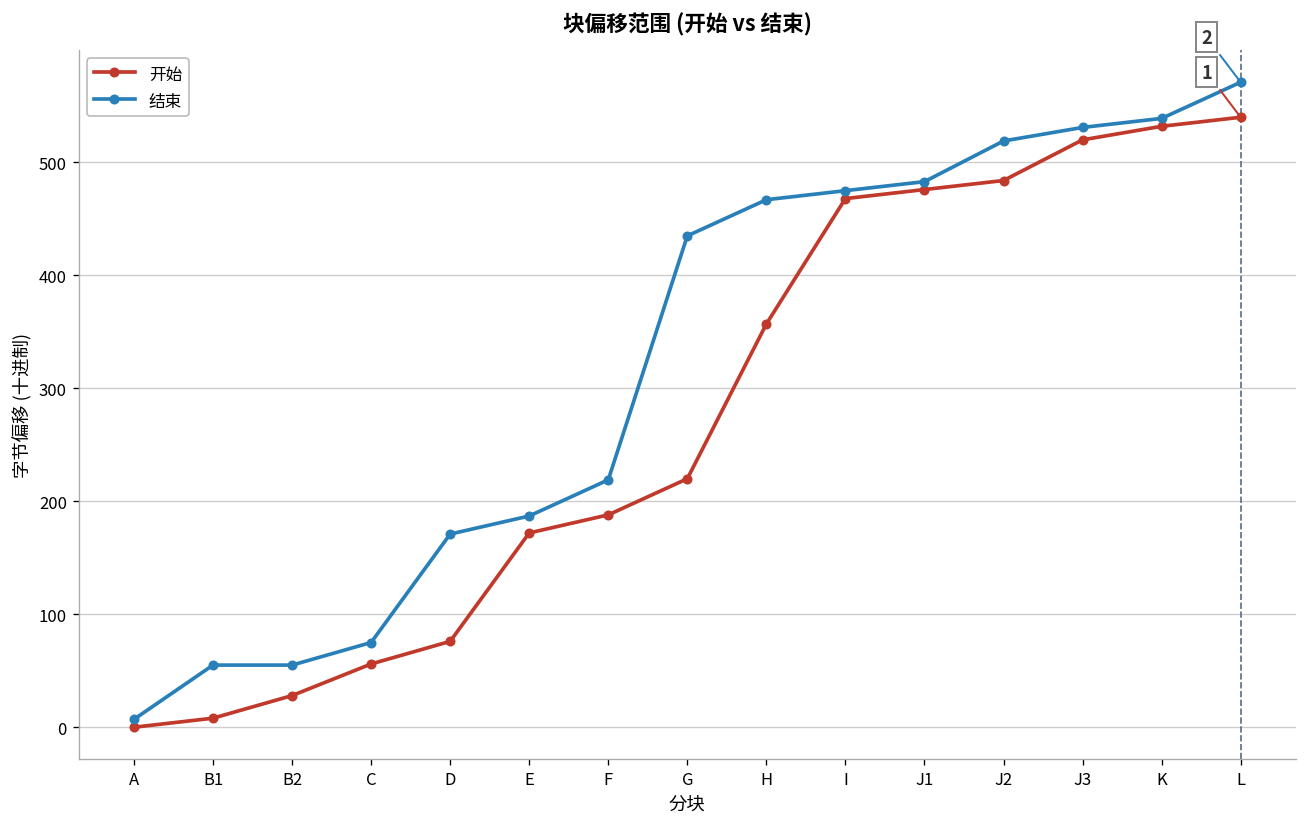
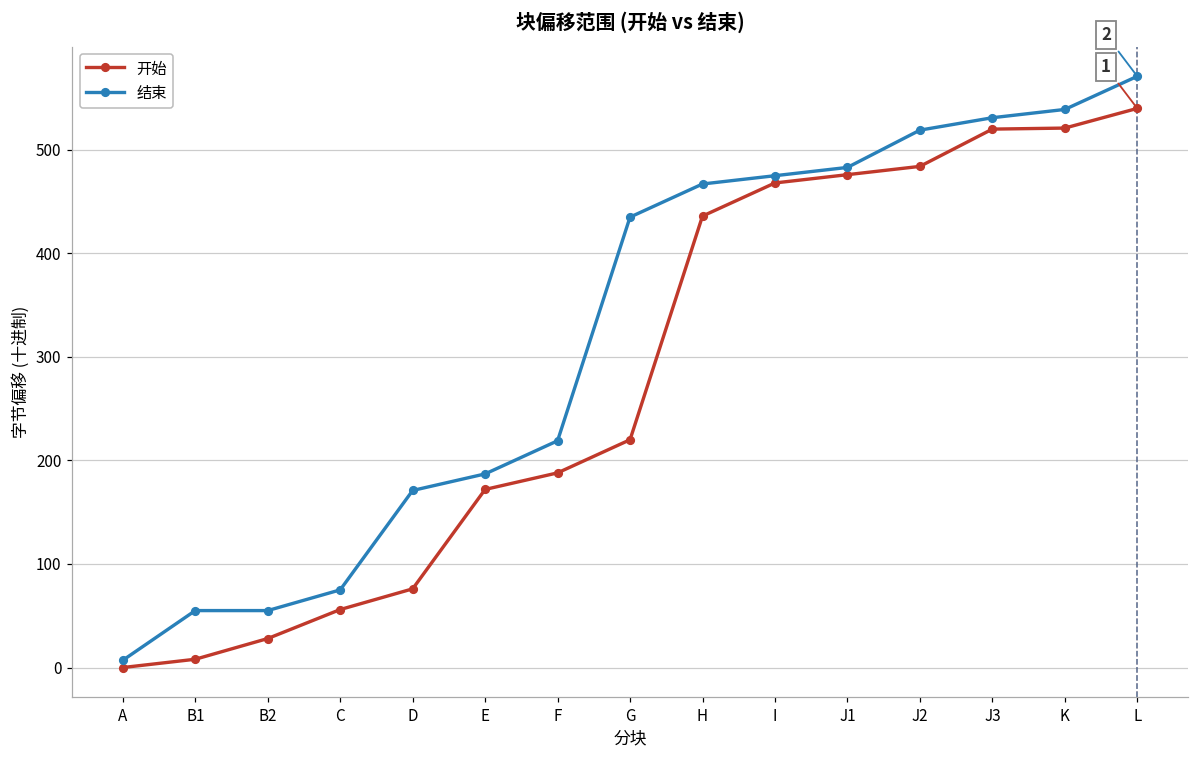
  {
    "开始": {
      "A": 0,
      "B1": 10,
      "B2": 30,
      "C": 60,
      "D": 80,
      "E": 170,
      "F": 190,
      "G": 220,
-     "H": 360,
+     "H": 440,
      "I": 470,
      "J1": 480,
      "J2": 480,
      "J3": 520,
-     "K": 530,
+     "K": 520,
      "L": 540
    },
    "结束": {
      "A": 10,
      "B1": 60,
      "B2": 60,
      "C": 80,
      "D": 170,
      "E": 190,
      "F": 220,
      "G": 440,
      "H": 470,
      "I": 480,
      "J1": 480,
      "J2": 520,
      "J3": 530,
      "K": 540
    }
  }
